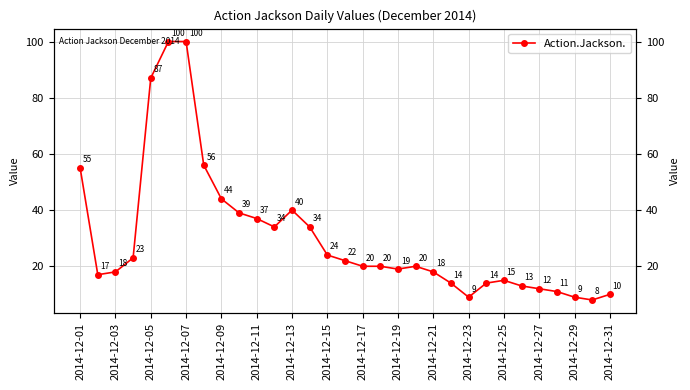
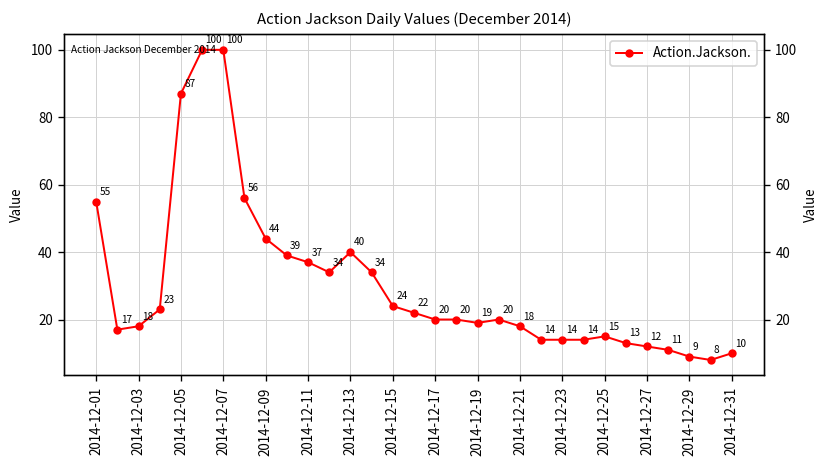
  {
    "2014-12-01": 55,
    "2014-12-03": 18,
    "2014-12-05": 87,
    "2014-12-07": 100,
    "2014-12-09": 44,
    "2014-12-11": 37,
    "2014-12-13": 40,
    "2014-12-15": 24,
    "2014-12-17": 20,
    "2014-12-19": 19,
    "2014-12-21": 18,
-   "2014-12-23": 9,
+   "2014-12-23": 14,
    "2014-12-25": 15,
    "2014-12-27": 12,
    "2014-12-29": 9,
    "2014-12-31": 10
  }
